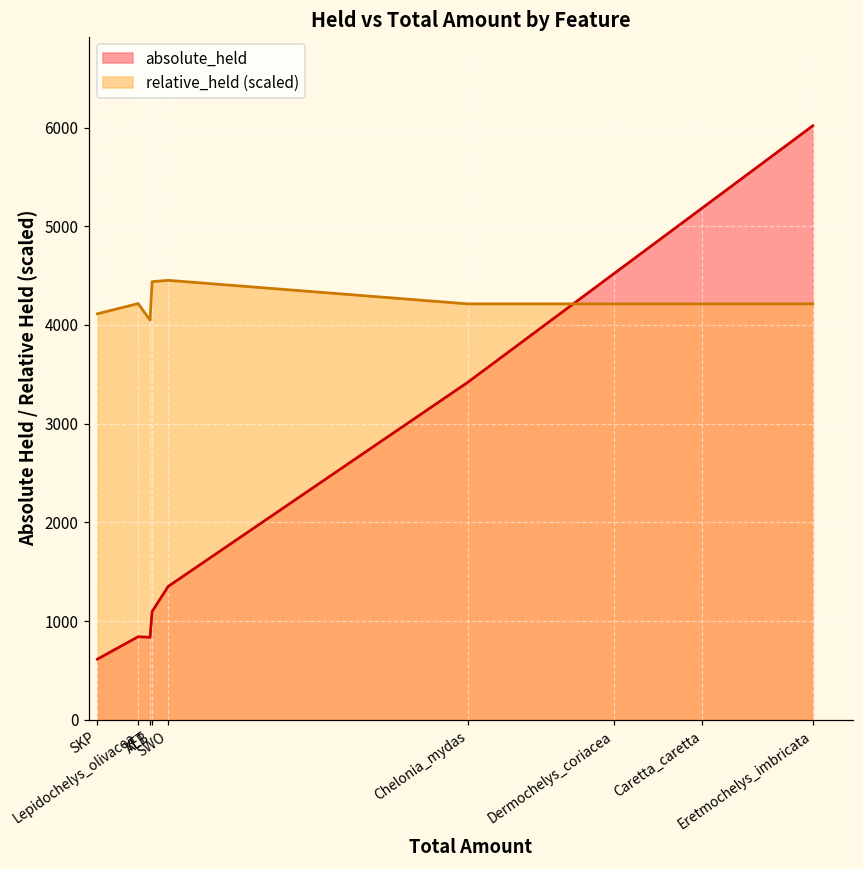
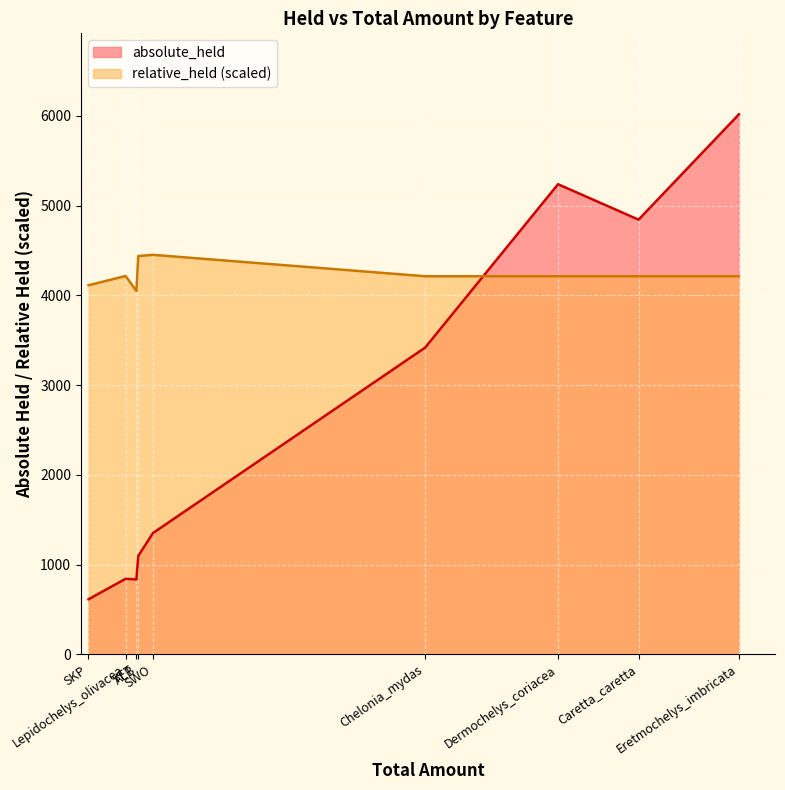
  {
    "absolute_held": {
      "SKP": 600,
      "Lepidochelys_olivacea": 800,
      "YFT": 800,
      "ALB": 1100,
      "SWO": 1400,
      "Chelonia_mydas": 3400,
-     "Dermochelys_coriacea": 4500,
-     "Caretta_caretta": 5200,
+     "Dermochelys_coriacea": 5200,
+     "Caretta_caretta": 4800,
      "Eretmochelys_imbricata": 6000
    },
    "relative_held (scaled)": {
      "SKP": 4100,
      "Lepidochelys_olivacea": 4200,
      "YFT": 4000,
      "ALB": 4400,
      "SWO": 4500,
      "Chelonia_mydas": 4200,
      "Dermochelys_coriacea": 4200,
      "Caretta_caretta": 4200,
      "Eretmochelys_imbricata": 4200
    }
  }
